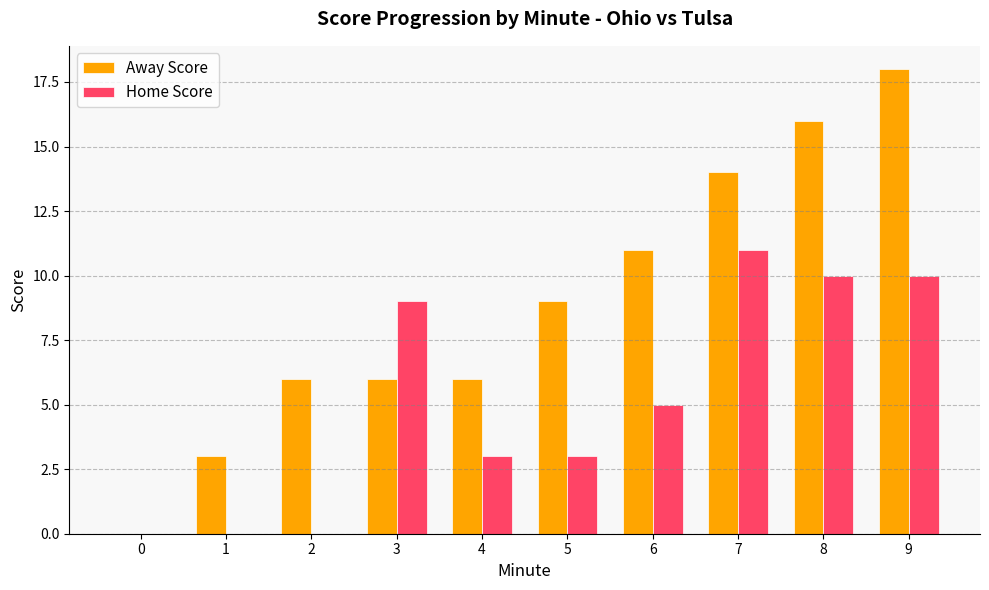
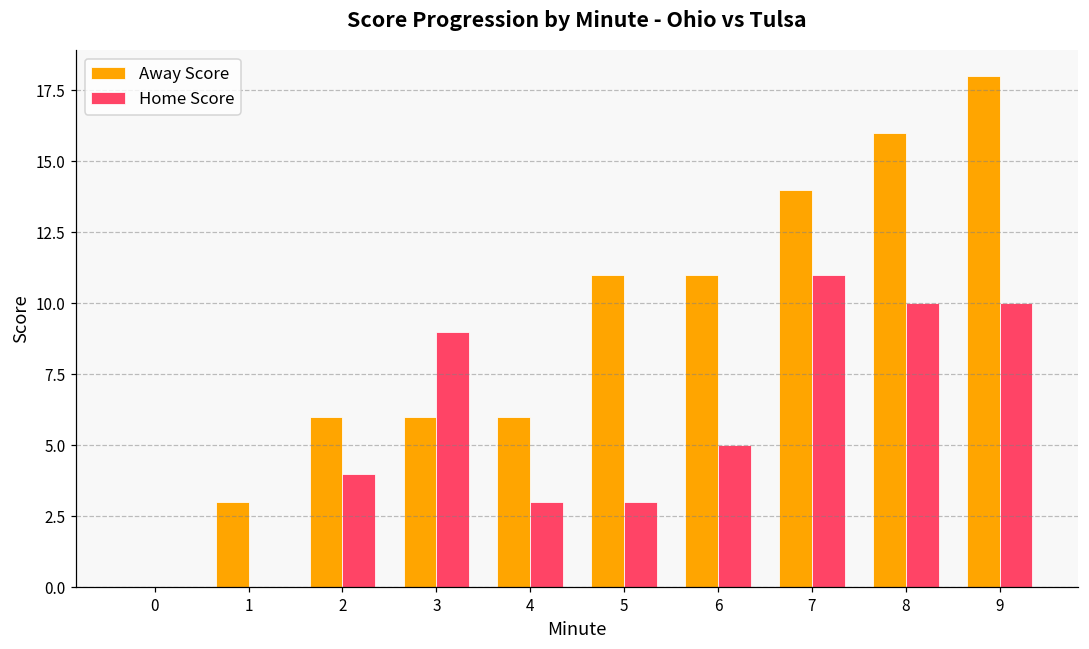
  {
    "Away Score": {
      "0": 0,
      "1": 3,
      "2": 6,
      "3": 6,
      "4": 6,
-     "5": 9,
+     "5": 11,
      "6": 11,
      "7": 14,
      "8": 16,
      "9": 18
    },
    "Home Score": {
      "0": 0,
      "1": 0,
-     "2": 0,
+     "2": 4,
      "3": 9,
      "4": 3,
      "5": 3,
      "6": 5,
      "7": 11,
      "8": 10,
      "9": 10
    }
  }
